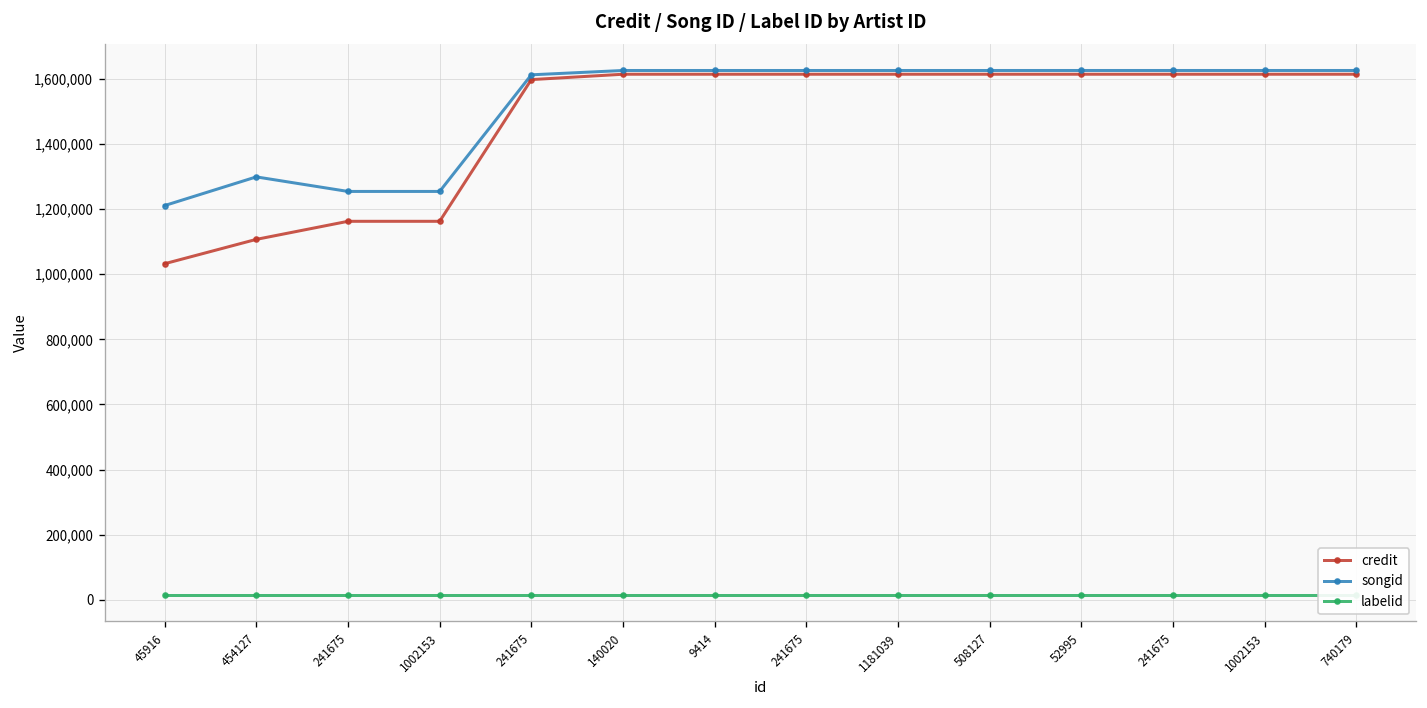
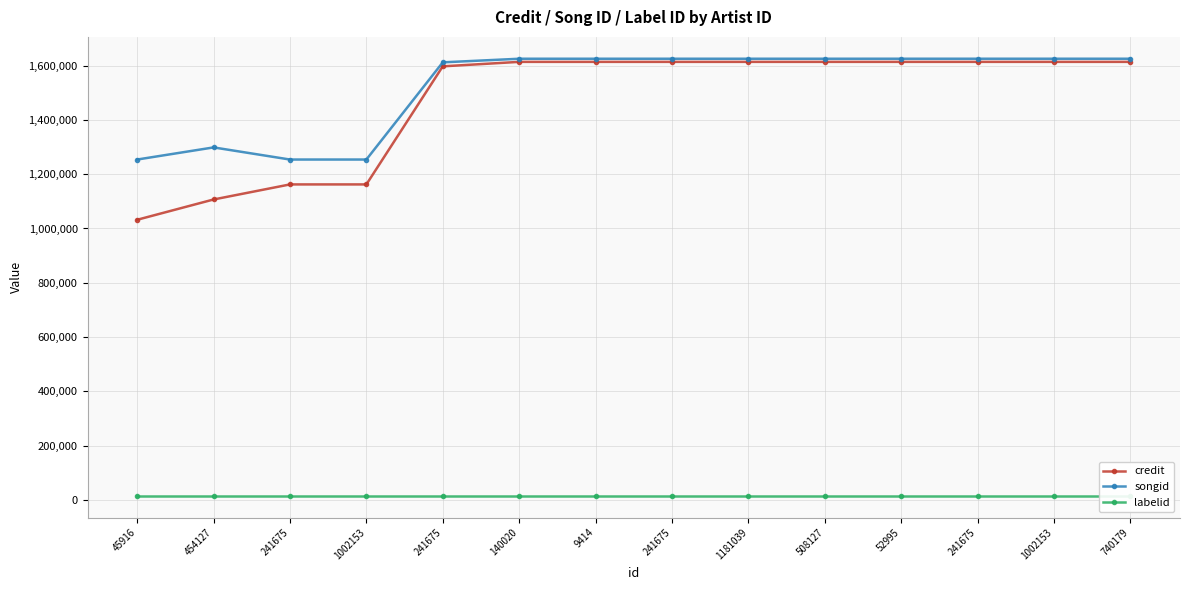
  {
    "credit": {
      "45916": "1,030,000",
      "454127": "1,110,000",
      "140020": "1,610,000",
      "9414": "1,610,000",
      "1181039": "1,610,000",
      "508127": "1,610,000",
      "52995": "1,610,000",
      "740179": "1,610,000"
    },
    "songid": {
-     "45916": "1,210,000",
+     "45916": "1,250,000",
      "454127": "1,300,000",
      "140020": "1,630,000",
      "9414": "1,630,000",
      "1181039": "1,630,000",
      "508127": "1,630,000",
      "52995": "1,630,000",
      "740179": "1,630,000"
    },
    "labelid": {
      "45916": "20,000",
      "454127": "20,000",
      "140020": "20,000",
      "9414": "20,000",
      "1181039": "20,000",
      "508127": "20,000",
      "52995": "20,000"
    }
  }
